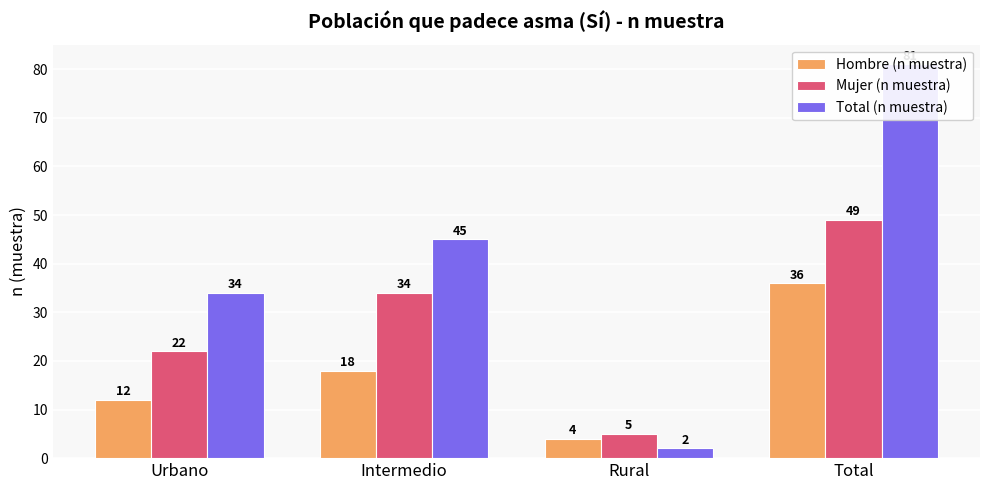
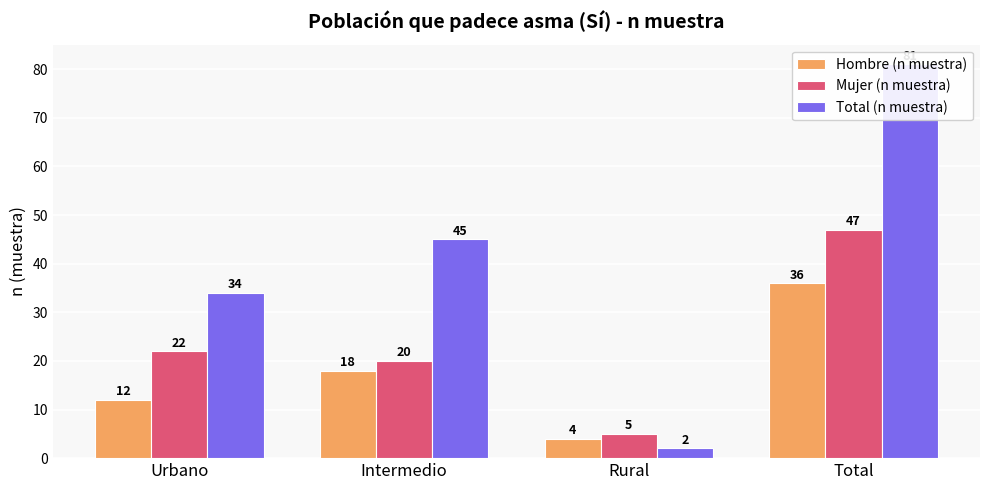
  {
    "Hombre (n muestra)": {
      "Urbano": 12,
      "Intermedio": 18,
      "Rural": 4,
      "Total": 36
    },
    "Mujer (n muestra)": {
      "Urbano": 22,
-     "Intermedio": 34,
+     "Intermedio": 20,
      "Rural": 5,
-     "Total": 49
+     "Total": 47
    },
    "Total (n muestra)": {
      "Urbano": 34,
      "Intermedio": 45,
      "Rural": 2
    }
  }
